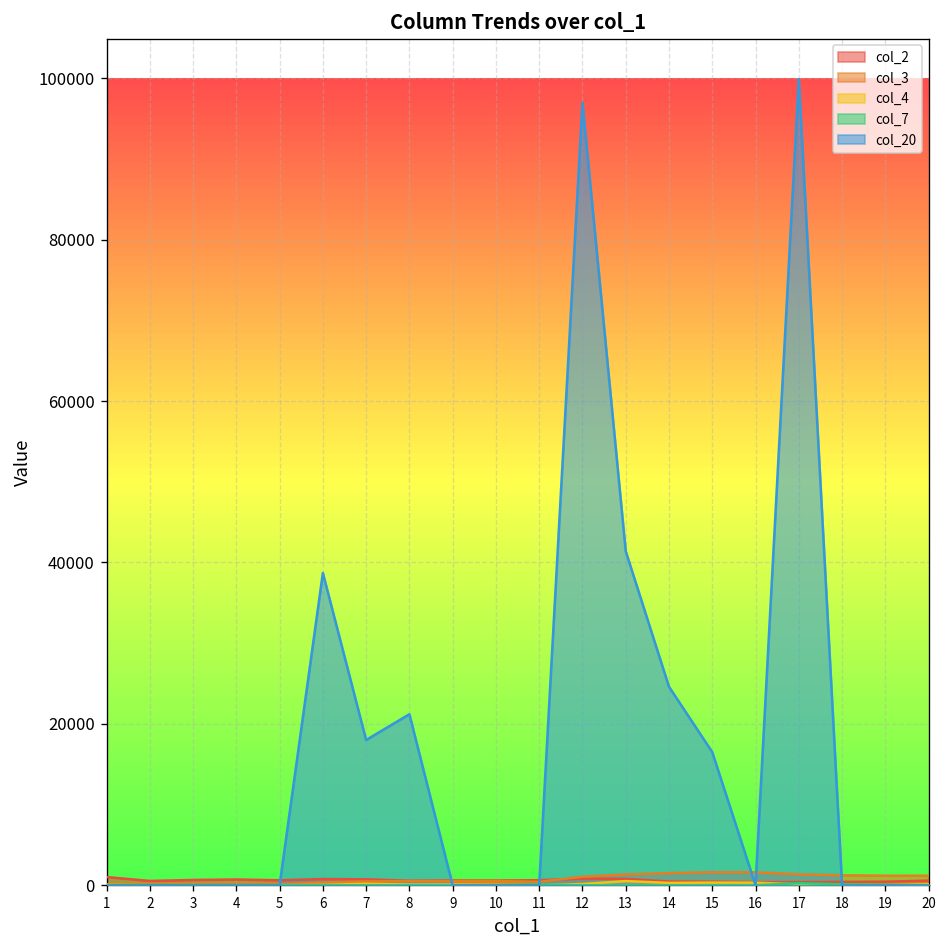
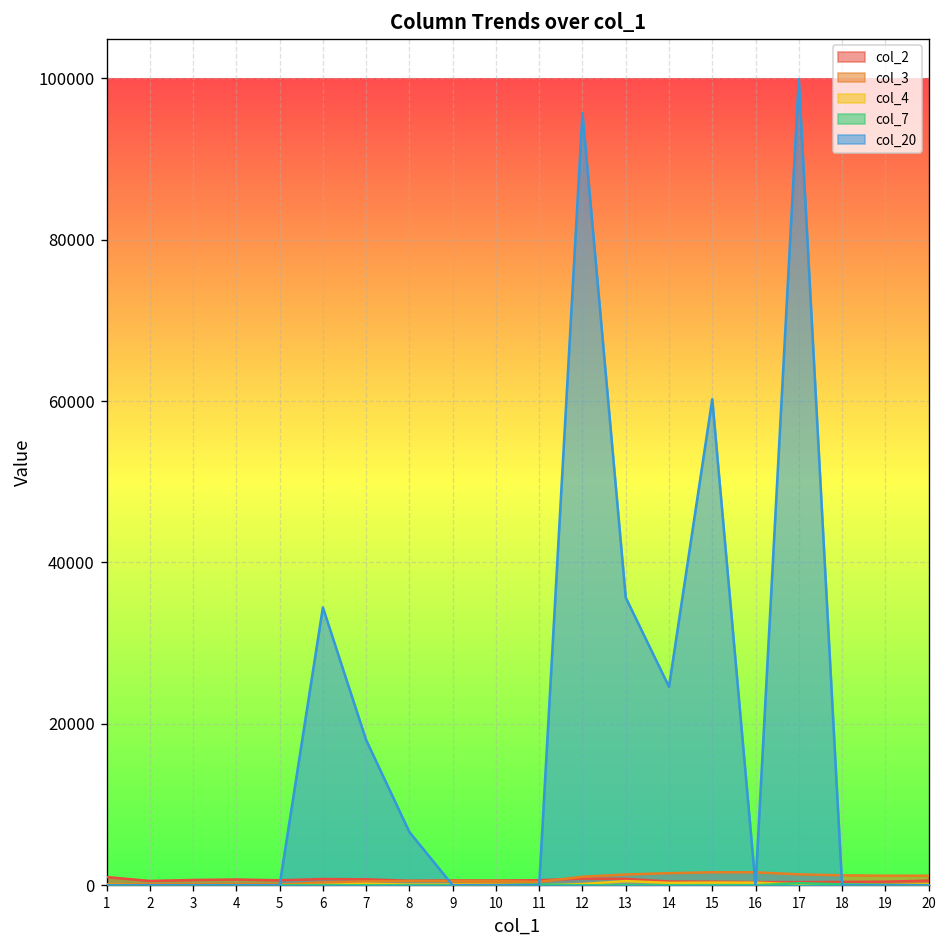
  {
    "col_7": {
      "13": 0
    },
    "col_20": {
-     "6": 39000,
+     "6": 34000,
      "7": 18000,
-     "8": 21000,
-     "12": 97000,
-     "13": 41000,
+     "8": 7000,
+     "12": 96000,
+     "13": 36000,
      "14": 25000,
-     "15": 17000,
+     "15": 60000,
      "17": 100000
    }
  }
